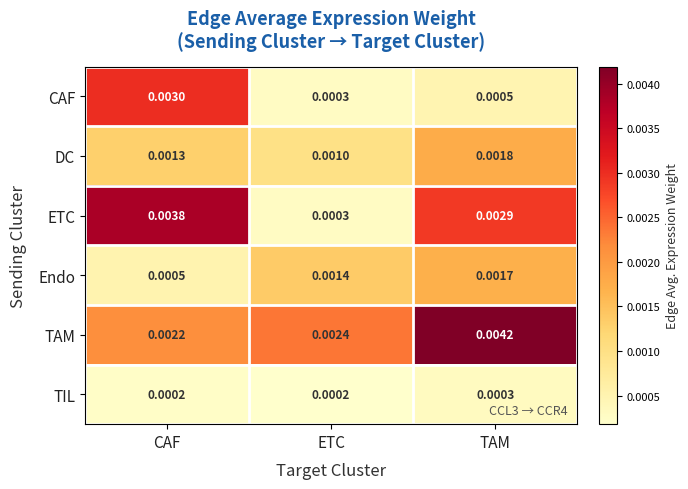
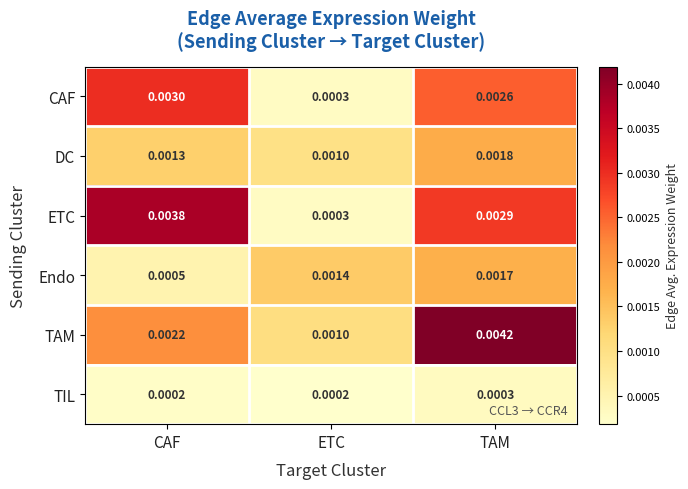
  {
    "CAF": {
      "CAF": 0.0030,
      "ETC": 0.0003,
-     "TAM": 0.0005
+     "TAM": 0.0026
    },
    "DC": {
      "CAF": 0.0013,
      "ETC": 0.0010,
      "TAM": 0.0018
    },
    "ETC": {
      "CAF": 0.0038,
      "ETC": 0.0003,
      "TAM": 0.0029
    },
    "Endo": {
      "CAF": 0.0005,
      "ETC": 0.0014,
      "TAM": 0.0017
    },
    "TAM": {
      "CAF": 0.0022,
-     "ETC": 0.0024,
+     "ETC": 0.0010,
      "TAM": 0.0042
    },
    "TIL": {
      "CAF": 0.0002,
      "ETC": 0.0002
    }
  }
